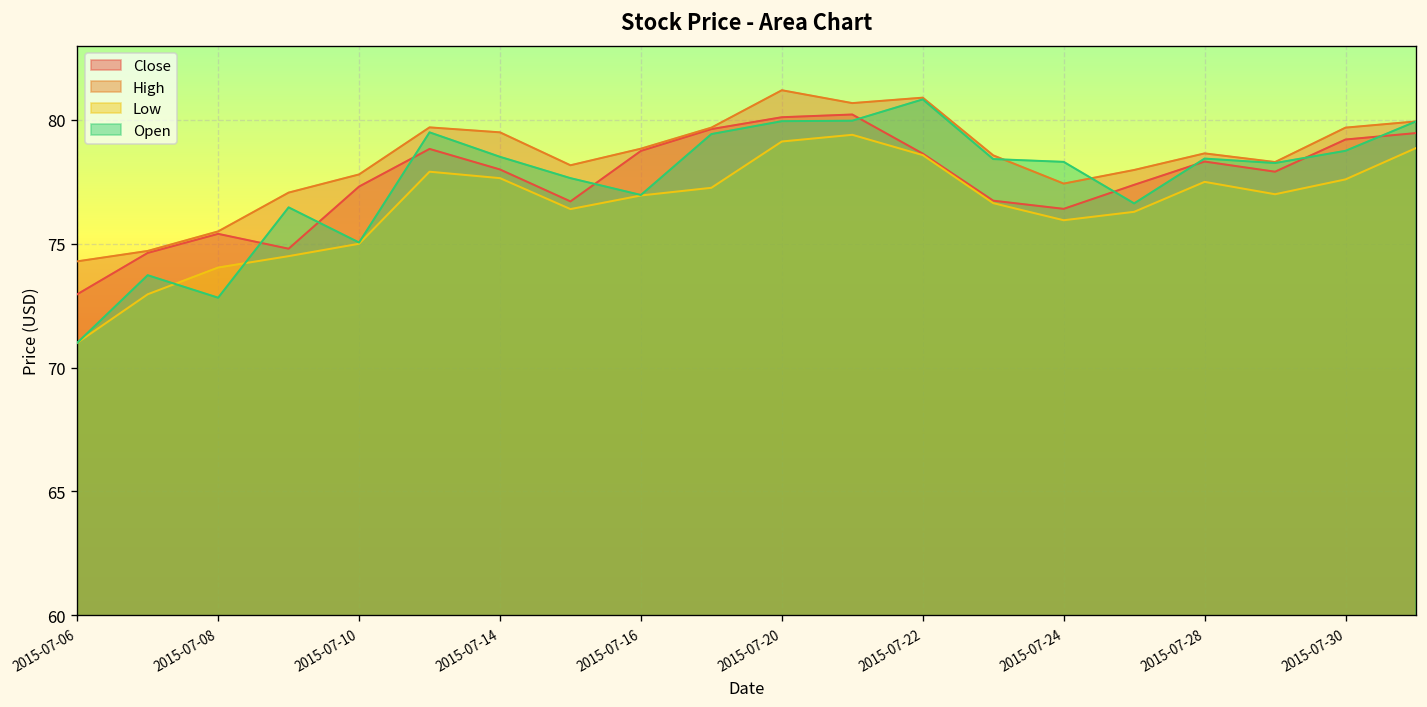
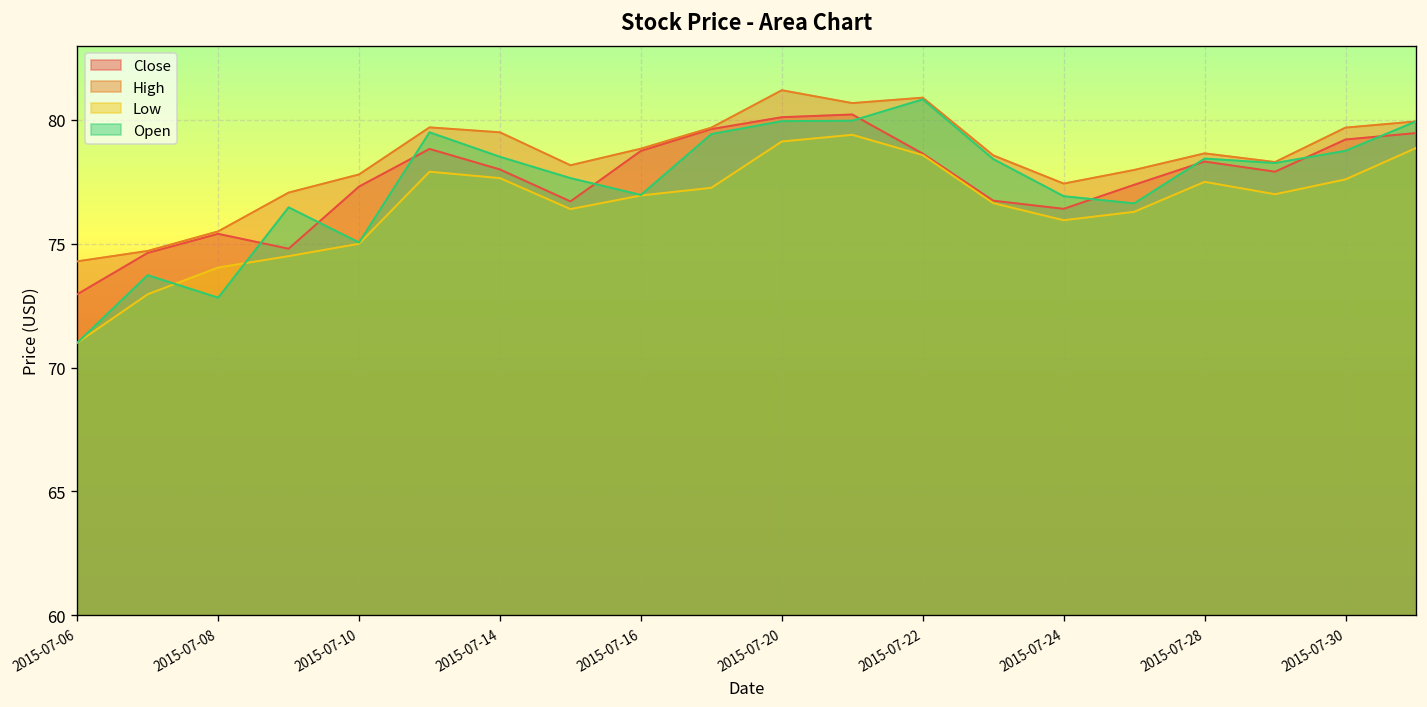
  {
    "Open": {
      "2015-07-08": 72.8,
      "2015-07-14": 78.5,
      "2015-07-20": 79.9,
-     "2015-07-24": 78.3,
+     "2015-07-24": 76.9,
      "2015-07-30": 78.8
    }
  }
